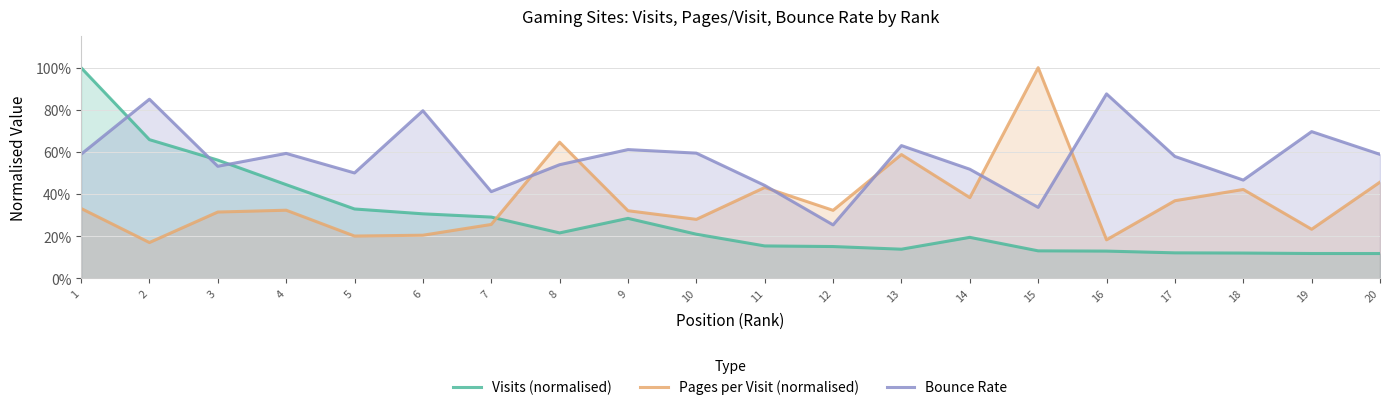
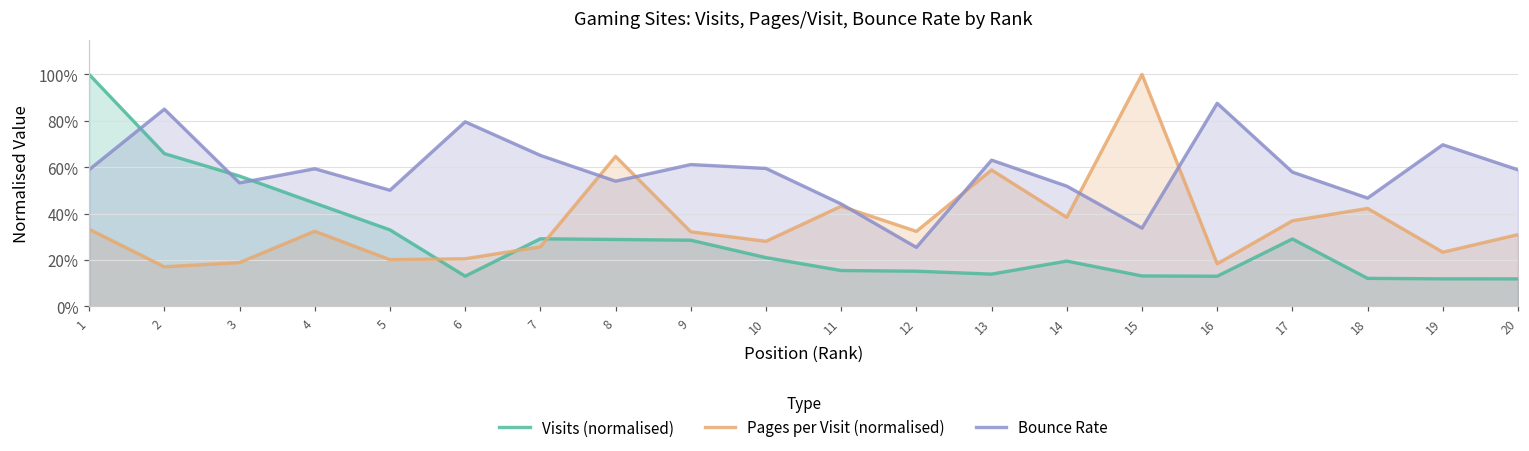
  {
    "Visits (normalised)": {
      "1": "100%",
      "2": "66%",
      "3": "56%",
      "4": "44%",
      "5": "33%",
-     "6": "31%",
+     "6": "13%",
      "7": "29%",
-     "8": "22%",
+     "8": "29%",
      "9": "28%",
      "10": "21%",
      "11": "15%",
      "12": "15%",
      "13": "14%",
      "14": "19%",
      "15": "13%",
      "16": "13%",
-     "17": "12%",
+     "17": "29%",
      "18": "12%",
      "19": "12%",
      "20": "12%"
    },
    "Pages per Visit (normalised)": {
      "1": "33%",
      "2": "17%",
-     "3": "31%",
+     "3": "19%",
      "4": "32%",
      "5": "20%",
      "6": "20%",
      "7": "26%",
      "8": "65%",
      "9": "32%",
      "10": "28%",
      "12": "32%",
      "13": "59%",
      "14": "38%",
      "15": "100%",
      "16": "18%",
      "17": "37%",
      "18": "42%",
      "19": "23%",
-     "20": "46%"
+     "20": "31%"
    },
    "Bounce Rate": {
      "1": "59%",
      "2": "85%",
      "3": "53%",
      "4": "59%",
      "5": "50%",
      "6": "80%",
-     "7": "41%",
+     "7": "65%",
      "8": "54%",
      "9": "61%",
      "10": "59%",
      "12": "25%",
      "13": "63%",
      "14": "52%",
      "15": "34%",
      "16": "88%",
      "17": "58%",
      "18": "47%",
      "19": "70%",
      "20": "59%"
    }
  }
